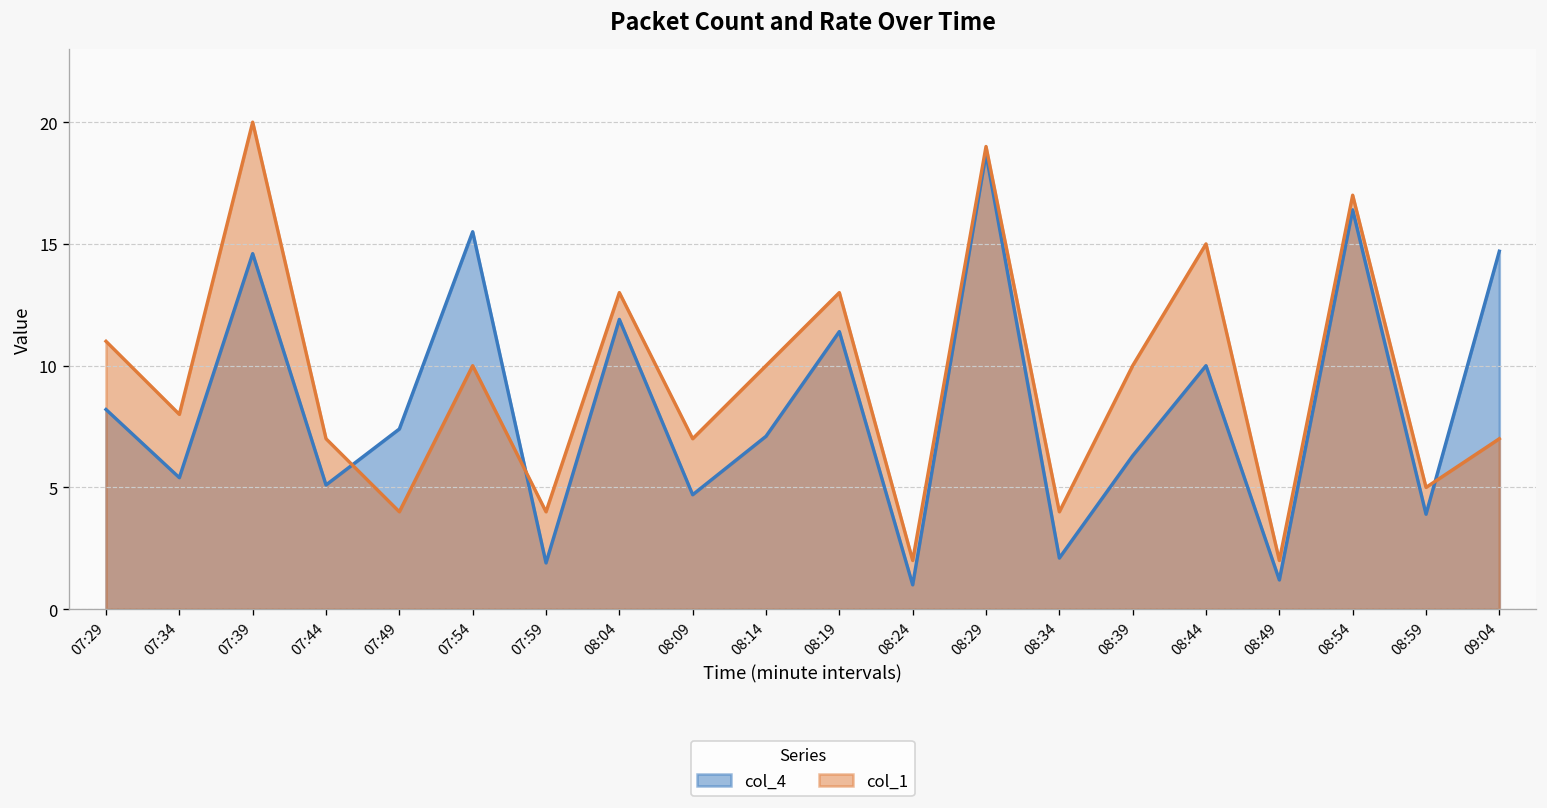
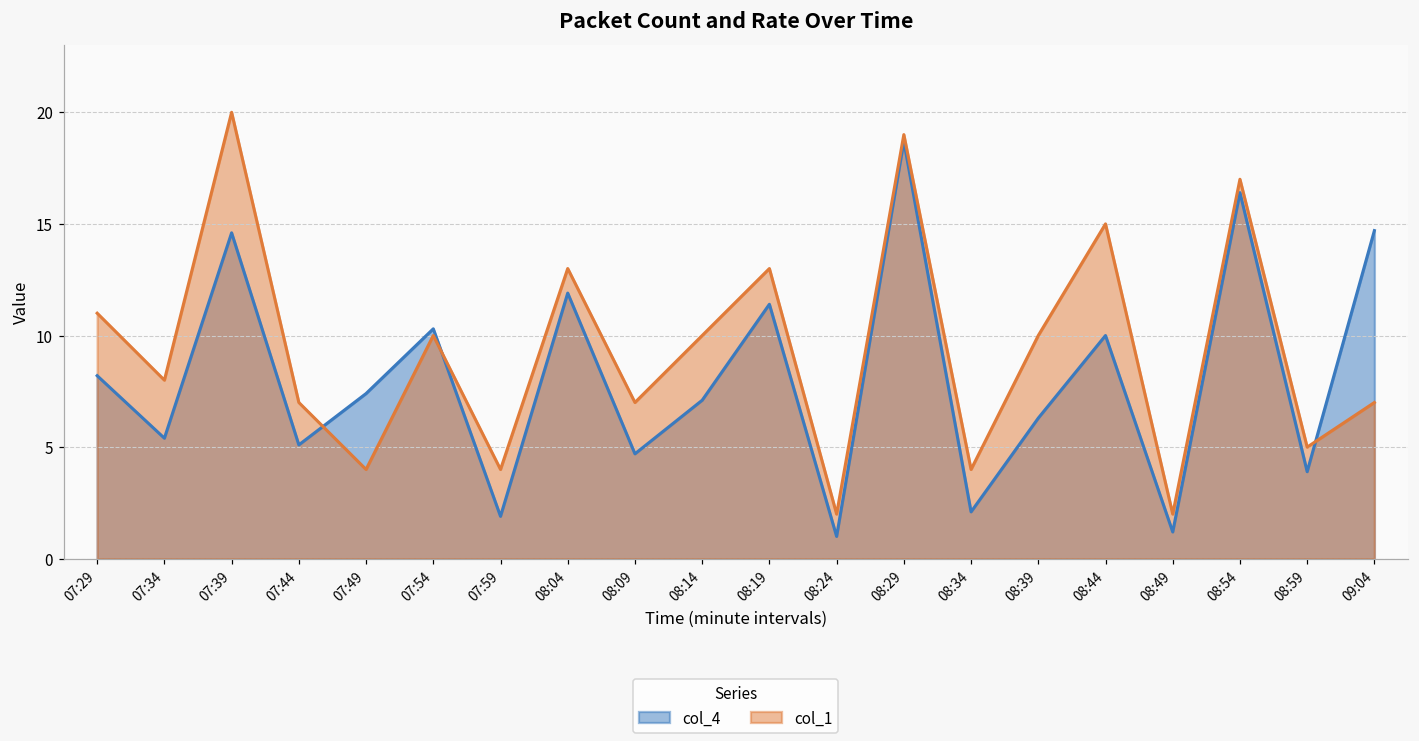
  {
    "col_4": {
      "07:29": 8.2,
      "07:34": 5.4,
      "07:39": 14.6,
      "07:44": 5.1,
      "07:49": 7.4,
-     "07:54": 15.5,
+     "07:54": 10.3,
      "07:59": 1.9,
      "08:04": 11.9,
      "08:09": 4.7,
      "08:14": 7.1,
      "08:19": 11.4,
      "08:24": 1.0,
      "08:29": 18.7,
      "08:34": 2.1,
      "08:39": 6.3,
      "08:44": 10.0,
      "08:49": 1.2,
      "08:54": 16.4,
      "08:59": 3.9,
      "09:04": 14.7
    },
    "col_1": {
      "07:29": 11.0,
      "07:34": 8.0,
      "07:39": 20.0,
      "07:44": 7.0,
      "07:49": 4.0,
      "07:54": 10.0,
      "07:59": 4.0,
      "08:04": 13.0,
      "08:09": 7.0,
      "08:14": 10.0,
      "08:19": 13.0,
      "08:24": 2.0,
      "08:29": 19.0,
      "08:34": 4.0,
      "08:39": 10.0,
      "08:44": 15.0,
      "08:49": 2.0,
      "08:54": 17.0,
      "08:59": 5.0,
      "09:04": 7.0
    }
  }
